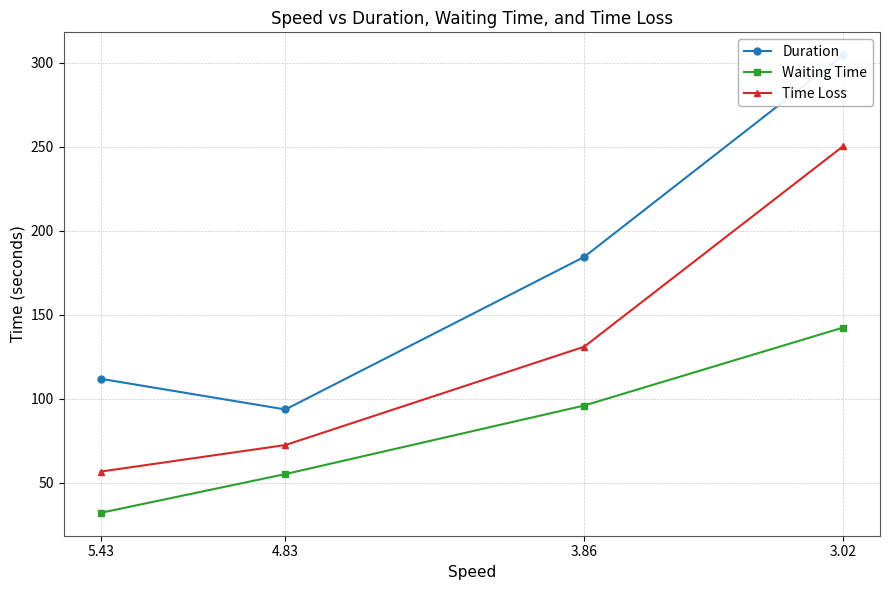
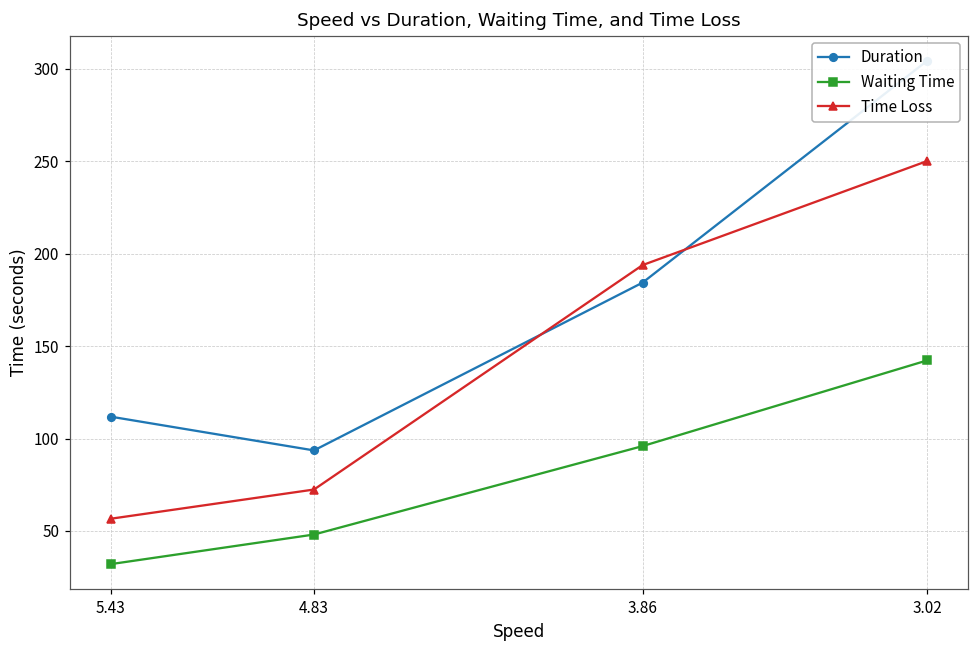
  {
    "Duration": {
      "5.43": 112,
      "4.83": 94,
      "3.86": 184
    },
    "Waiting Time": {
      "5.43": 32,
-     "4.83": 55,
+     "4.83": 48,
      "3.86": 96,
      "3.02": 142
    },
    "Time Loss": {
      "5.43": 57,
      "4.83": 72,
-     "3.86": 131,
+     "3.86": 194,
      "3.02": 250
    }
  }
